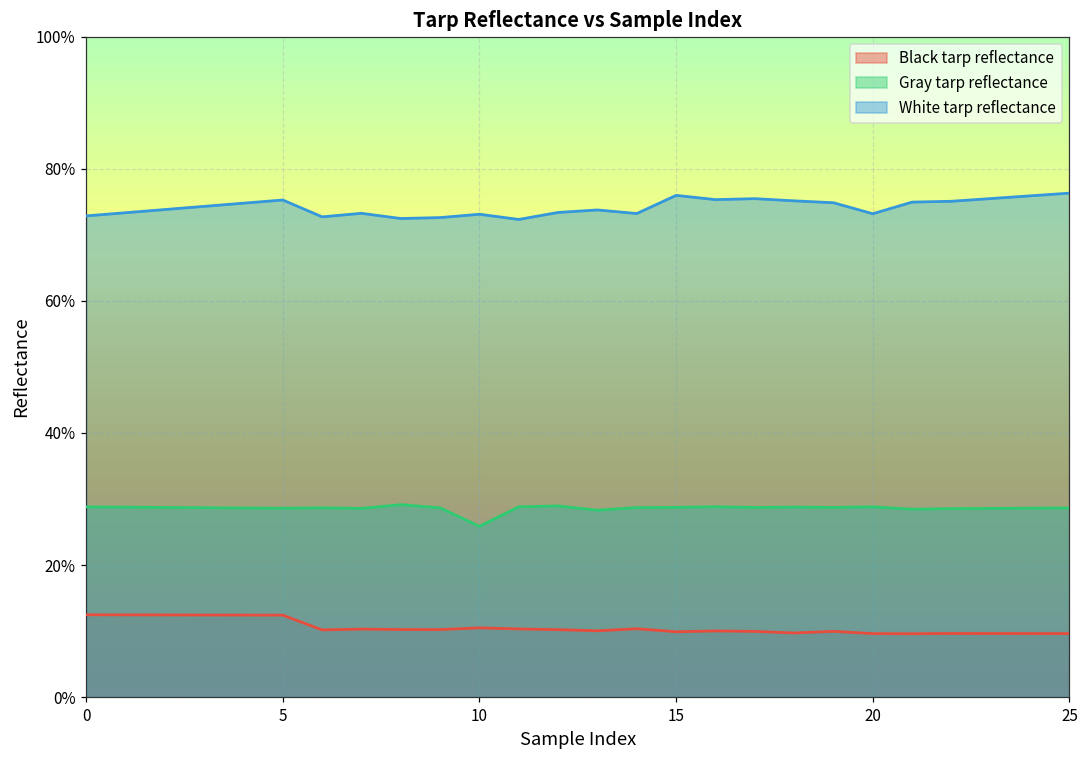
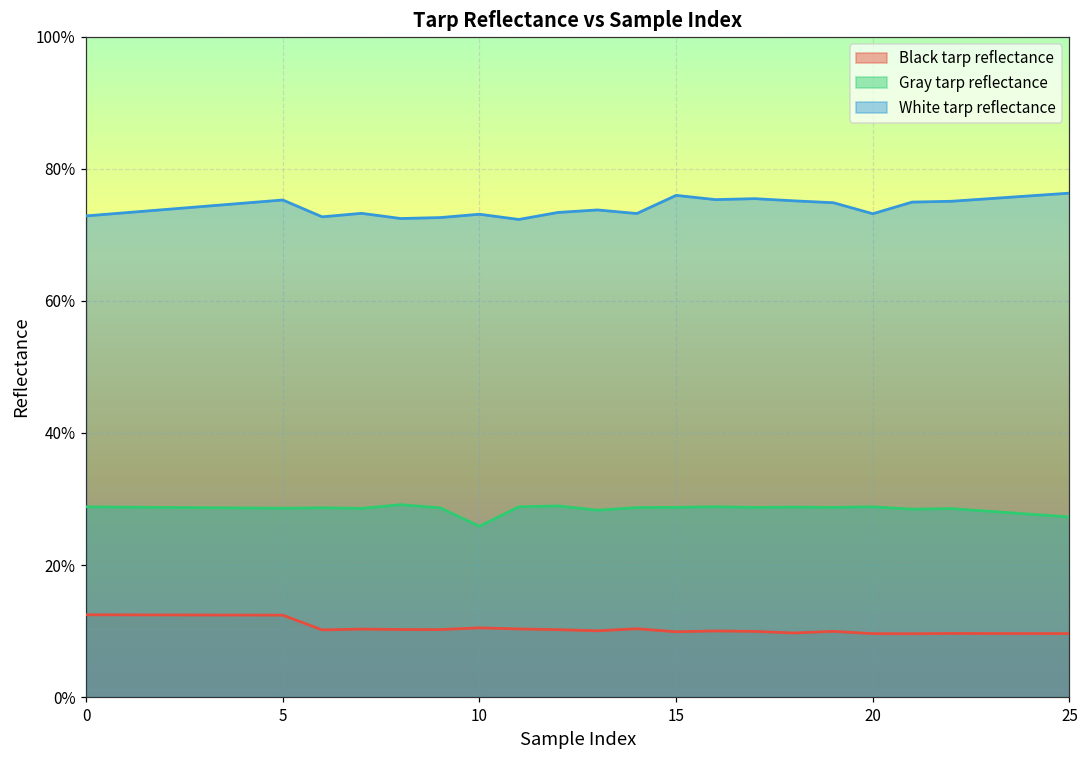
  {
    "Black tarp reflectance": {
      "0": "12%",
      "5": "12%",
      "10": "10%",
      "15": "10%",
      "20": "10%",
      "25": "10%"
    },
    "Gray tarp reflectance": {
      "0": "29%",
      "5": "29%",
      "10": "26%",
      "15": "29%",
      "20": "29%",
-     "25": "29%"
+     "25": "27%"
    },
    "White tarp reflectance": {
      "0": "73%",
      "5": "75%",
      "10": "73%",
      "15": "76%",
      "20": "73%",
      "25": "76%"
    }
  }
